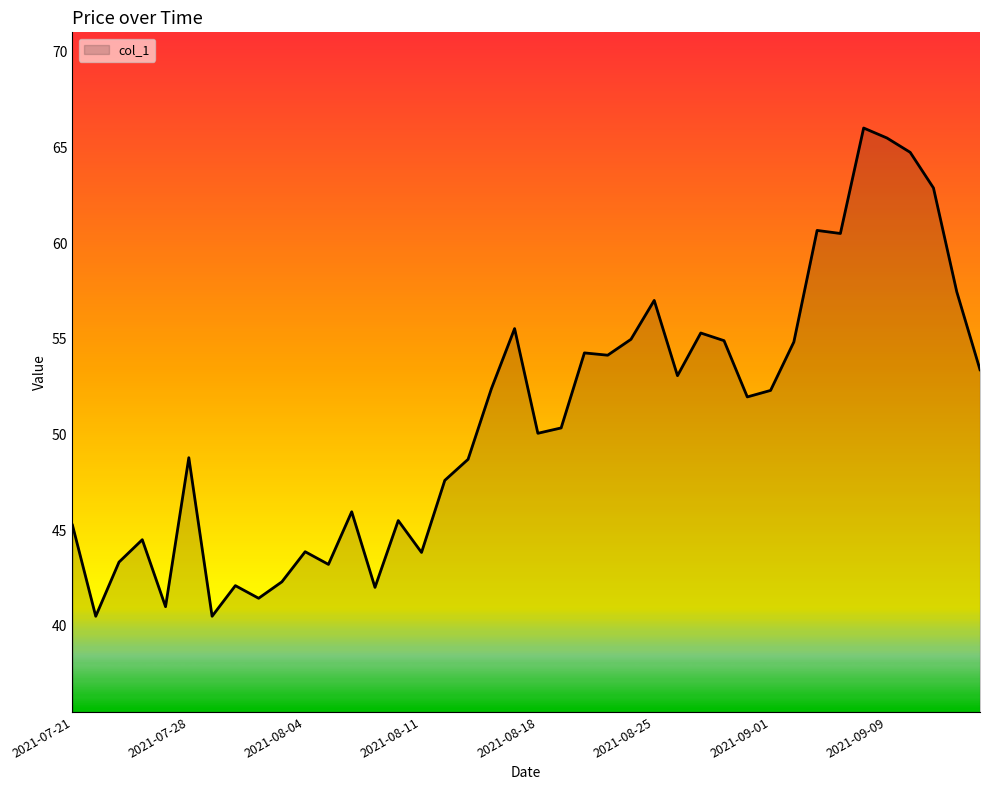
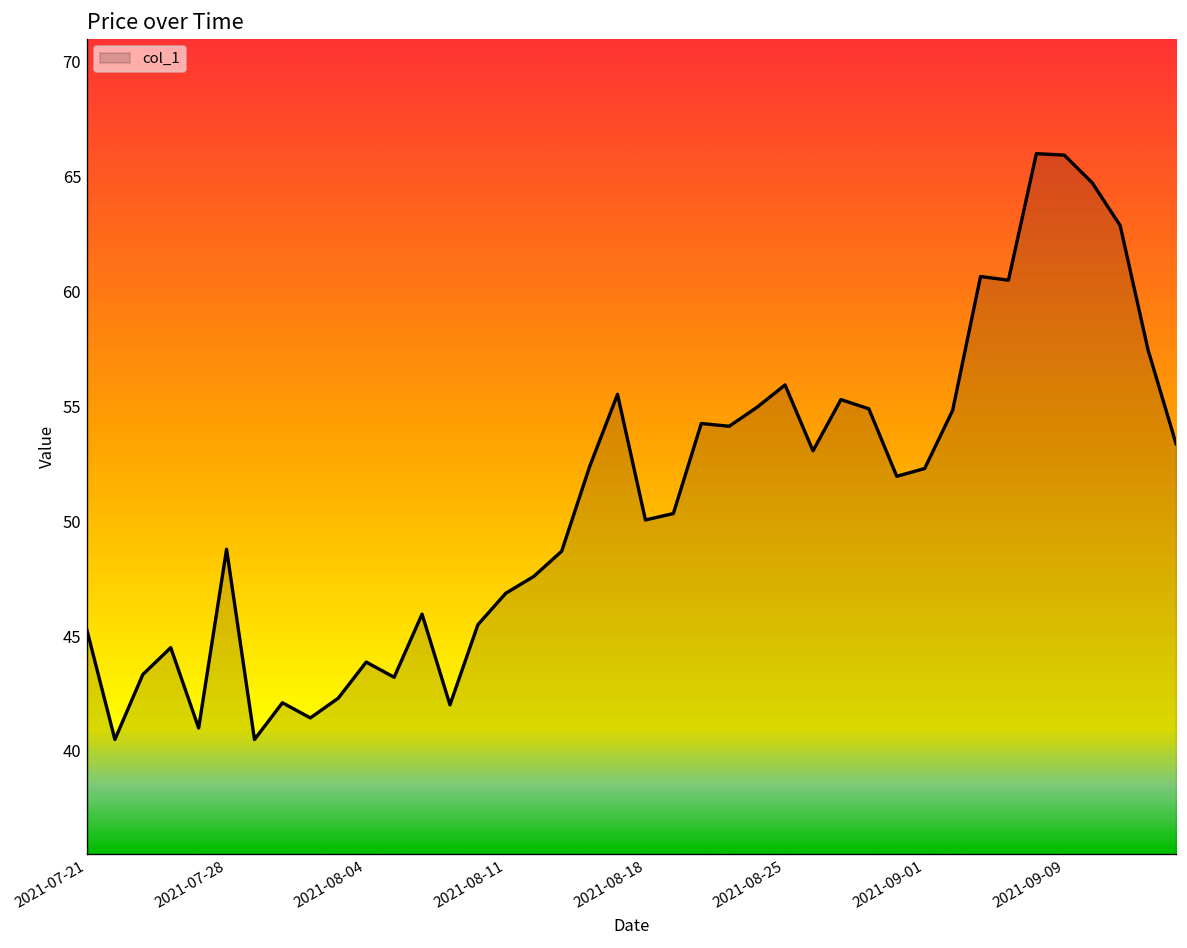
  {
    "2021-07-21": 45.3,
    "2021-07-28": 48.8,
    "2021-08-04": 43.9,
-   "2021-08-11": 43.8,
+   "2021-08-11": 46.9,
    "2021-08-18": 50.1,
-   "2021-08-25": 57.0,
+   "2021-08-25": 55.9,
    "2021-09-01": 52.3,
-   "2021-09-09": 65.5
+   "2021-09-09": 65.9
  }
